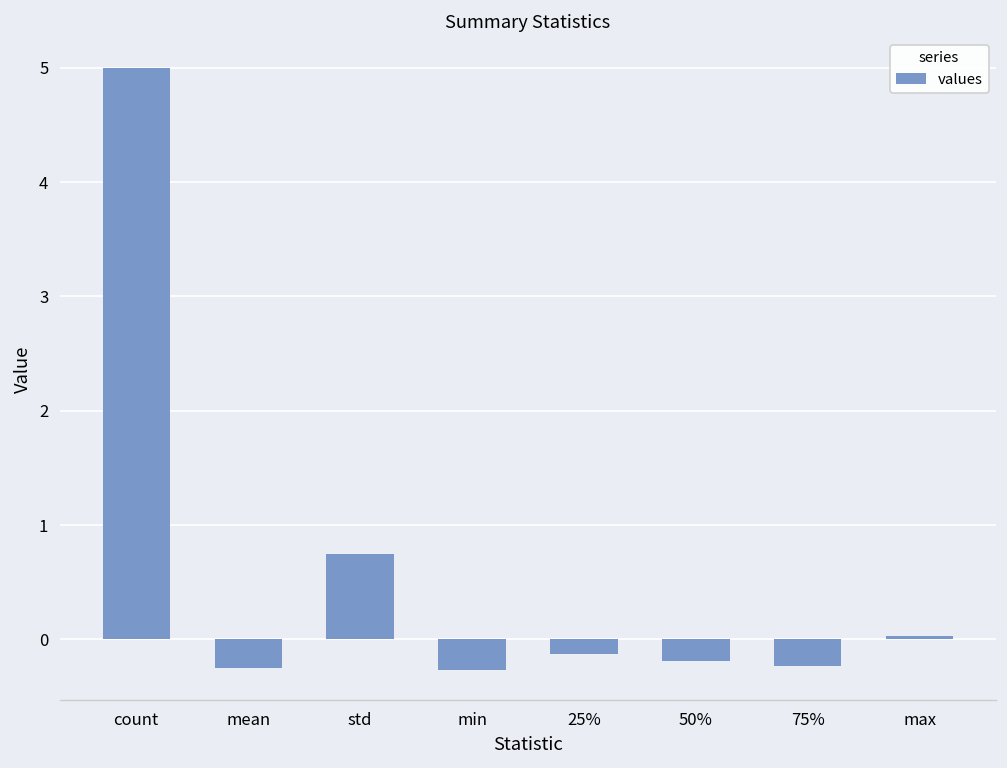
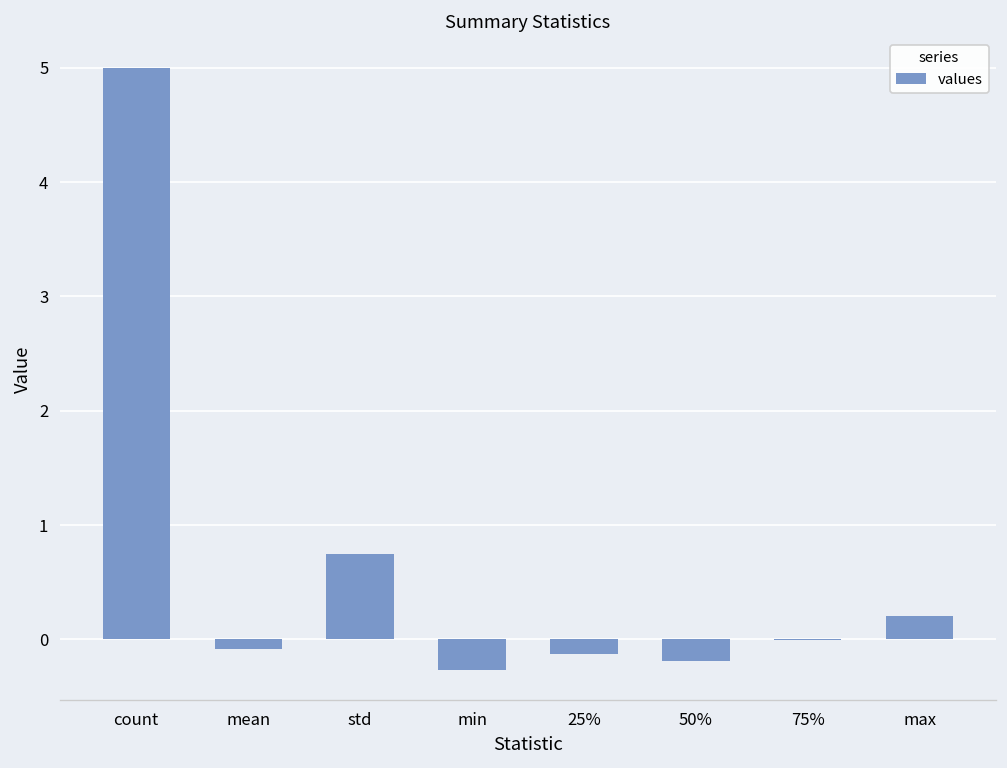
  {
    "count": 5.0,
-   "mean": -0.2,
+   "mean": -0.1,
    "std": 0.7,
    "min": -0.3,
    "25%": -0.1,
    "50%": -0.2,
-   "75%": -0.2,
-   "max": 0.0
+   "75%": 0.0,
+   "max": 0.2
  }
